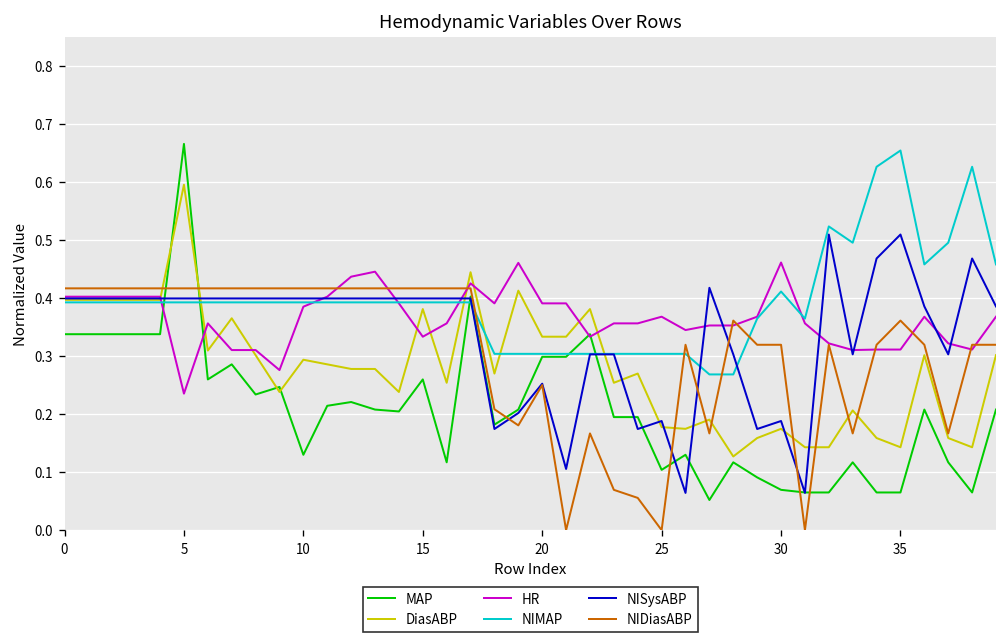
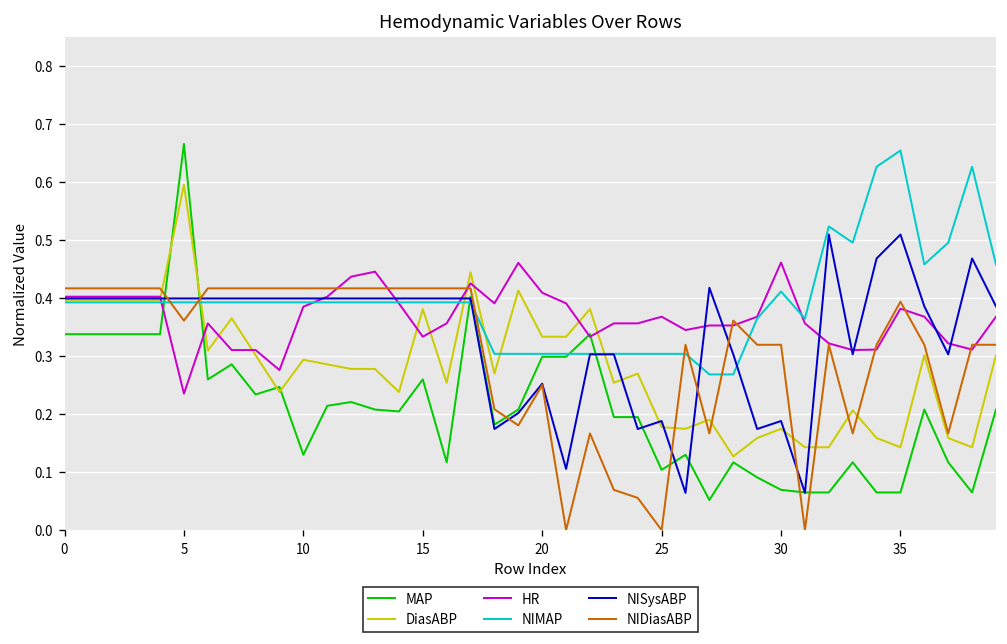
  {
    "MAP": {
      "0": 0.34,
      "5": 0.67,
      "10": 0.13,
      "15": 0.26,
      "25": 0.10,
      "30": 0.07,
      "35": 0.06
    },
    "DiasABP": {
      "5": 0.60,
      "10": 0.29,
      "15": 0.38,
      "20": 0.33,
      "25": 0.18,
      "30": 0.17,
      "35": 0.14
    },
    "HR": {
      "5": 0.24,
      "10": 0.39,
      "15": 0.33,
-     "20": 0.39,
+     "20": 0.41,
      "25": 0.37,
      "30": 0.46,
-     "35": 0.31
+     "35": 0.38
    },
    "NIMAP": {
      "5": 0.39,
      "10": 0.39,
      "15": 0.39,
      "25": 0.30,
      "30": 0.41,
      "35": 0.65
    },
    "NISysABP": {
      "5": 0.40,
      "10": 0.40,
      "15": 0.40,
      "25": 0.19,
      "30": 0.19,
      "35": 0.51
    },
    "NIDiasABP": {
      "0": 0.42,
-     "5": 0.42,
+     "5": 0.36,
      "10": 0.42,
      "15": 0.42,
      "25": 0.00,
      "30": 0.32,
-     "35": 0.36
+     "35": 0.39
    }
  }
